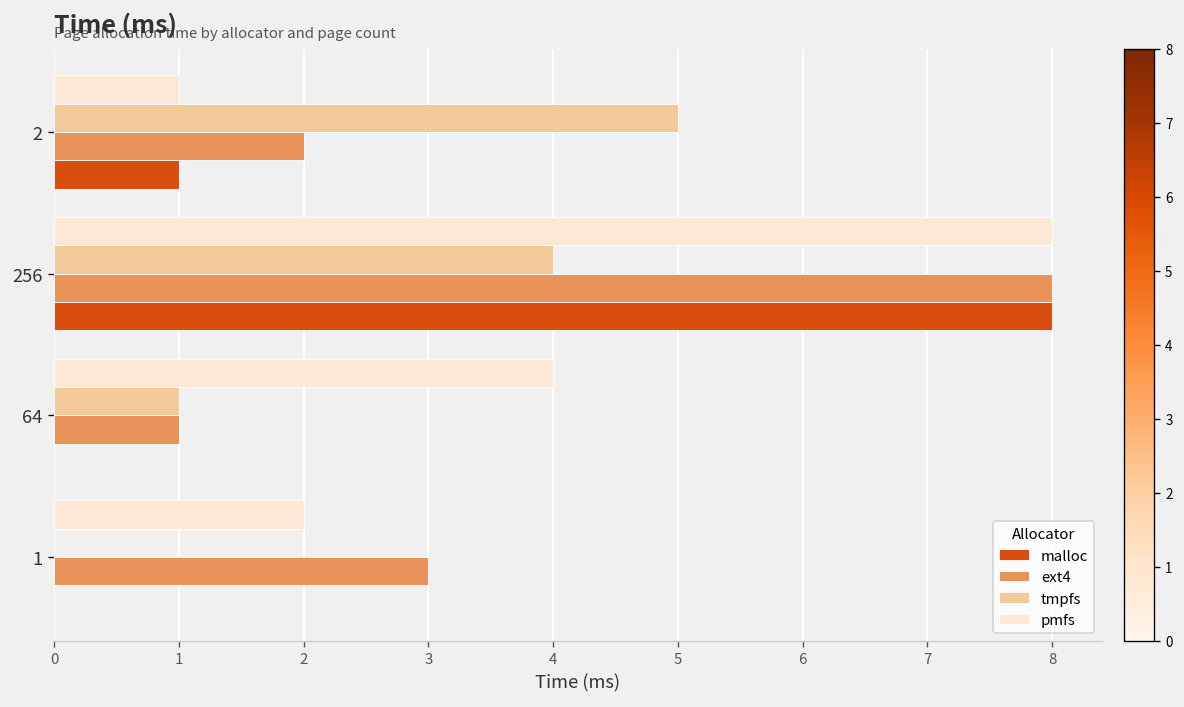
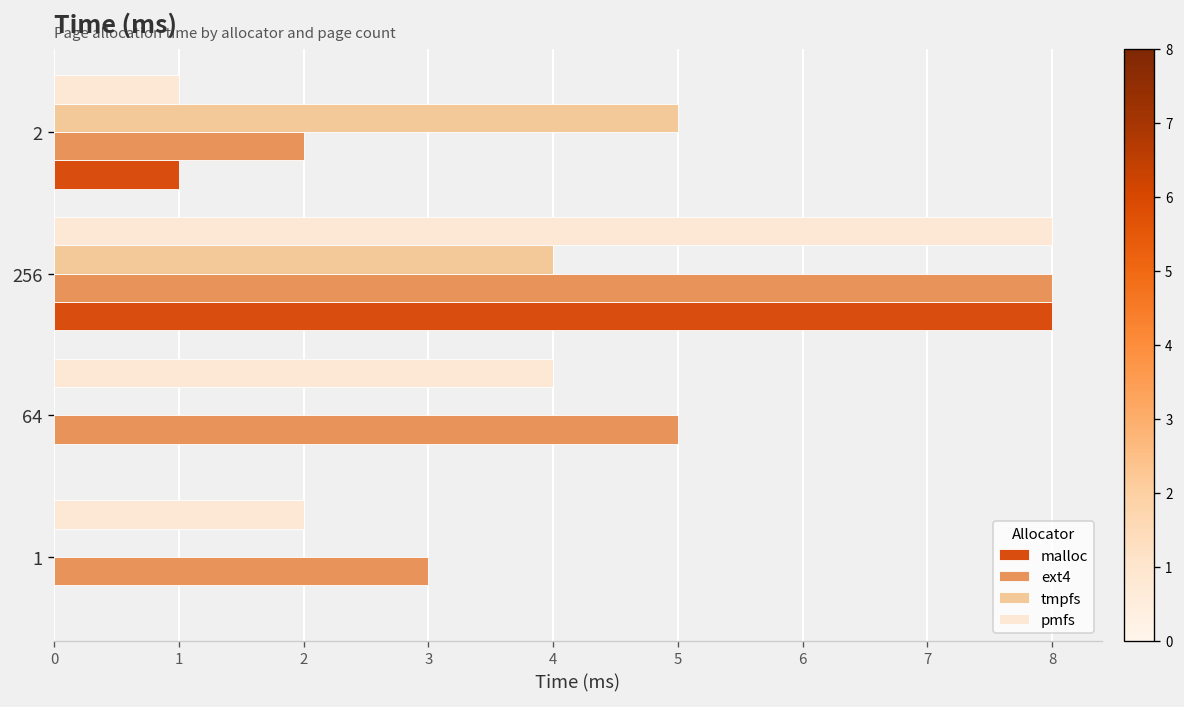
  {
    "malloc": {
      "2": 1,
      "256": 8,
      "64": 0,
      "1": 0
    },
    "ext4": {
      "2": 2,
      "256": 8,
-     "64": 1,
+     "64": 5,
      "1": 3
    },
    "tmpfs": {
      "2": 5,
      "256": 4,
-     "64": 1,
+     "64": 0,
      "1": 0
    },
    "pmfs": {
      "2": 1,
      "256": 8,
      "64": 4,
      "1": 2
    }
  }
